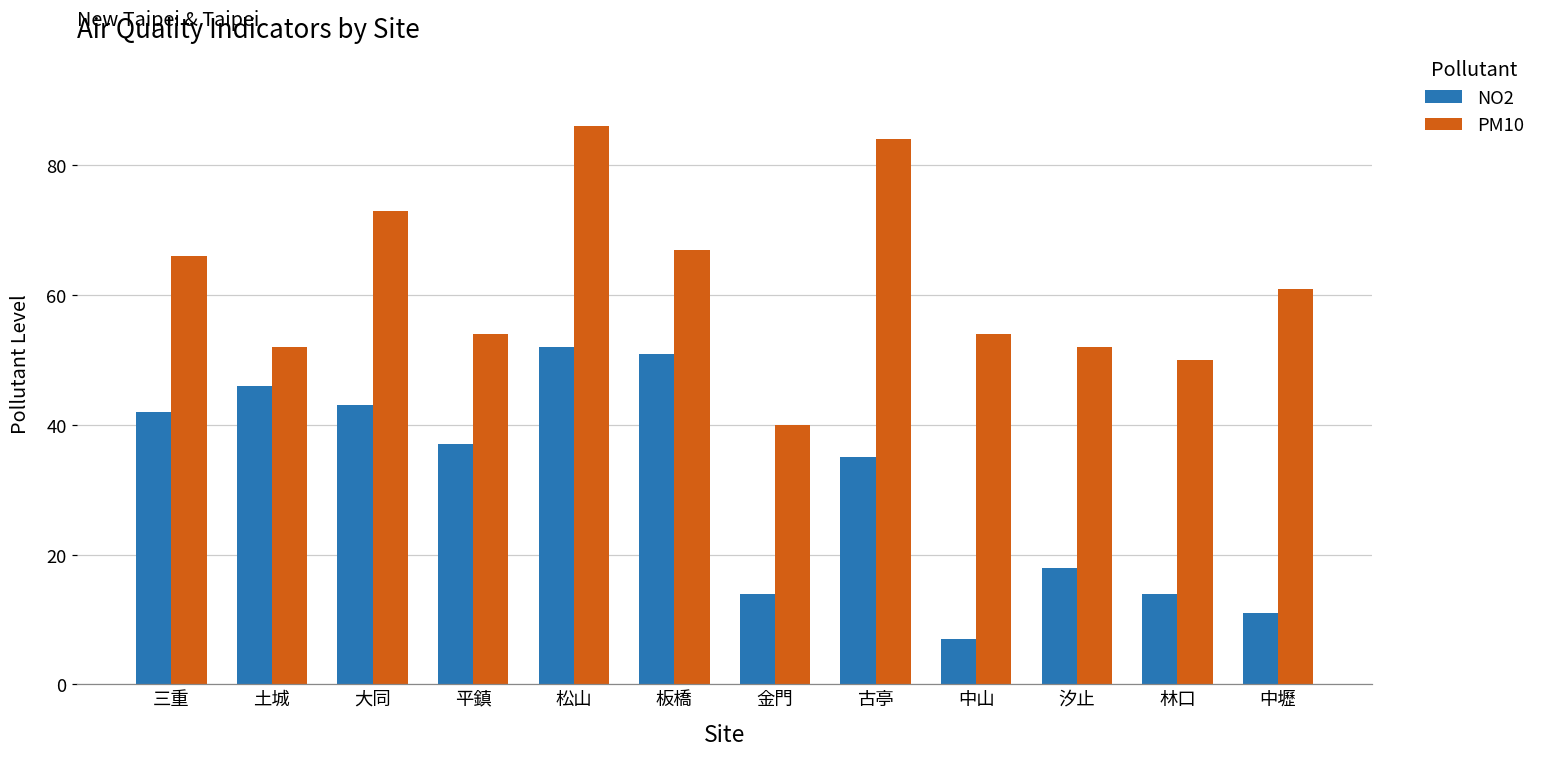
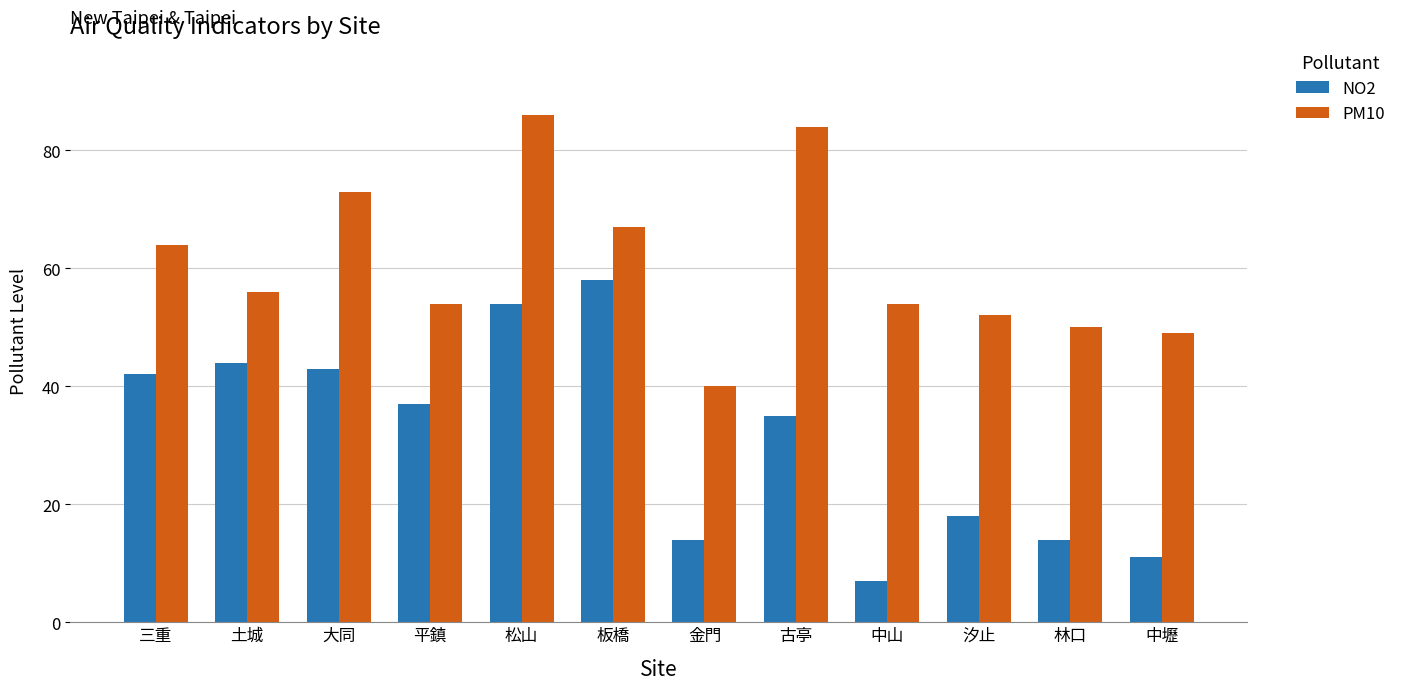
  {
    "NO2": {
      "三重": 42,
-     "土城": 46,
+     "土城": 44,
      "大同": 43,
      "平鎮": 37,
-     "松山": 52,
-     "板橋": 51,
+     "松山": 54,
+     "板橋": 58,
      "金門": 14,
      "古亭": 35,
      "中山": 7,
      "汐止": 18,
      "林口": 14,
      "中壢": 11
    },
    "PM10": {
-     "三重": 66,
-     "土城": 52,
+     "三重": 64,
+     "土城": 56,
      "大同": 73,
      "平鎮": 54,
      "松山": 86,
      "板橋": 67,
      "金門": 40,
      "古亭": 84,
      "中山": 54,
      "汐止": 52,
      "林口": 50,
-     "中壢": 61
+     "中壢": 49
    }
  }
